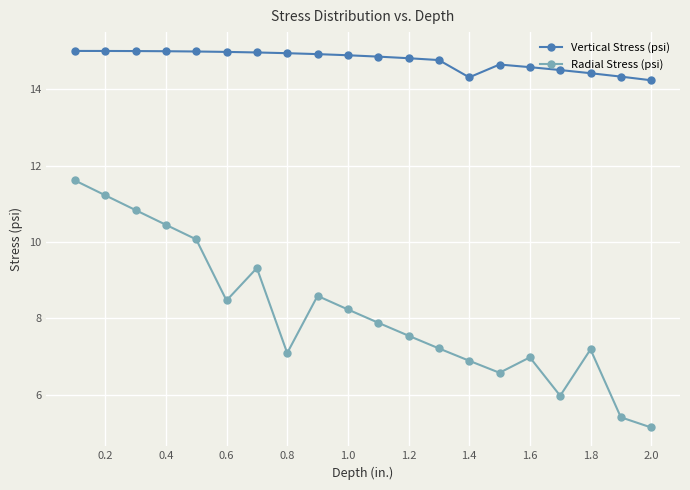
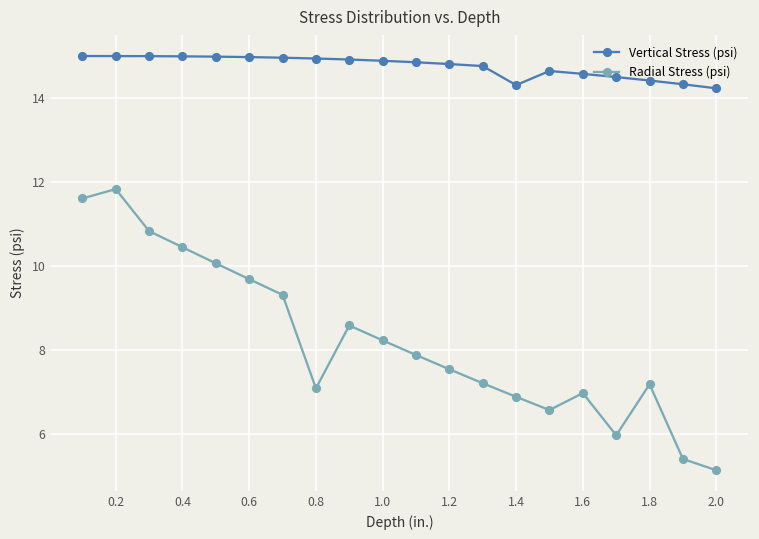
  {
    "Vertical Stress (psi)": {
      "0.2": 15.0,
      "0.4": 15.0,
      "0.6": 15.0,
      "0.8": 14.9,
      "1.0": 14.9,
      "1.2": 14.8,
      "1.4": 14.3,
      "1.6": 14.6,
      "1.8": 14.4,
      "2.0": 14.2
    },
    "Radial Stress (psi)": {
-     "0.2": 11.2,
+     "0.2": 11.8,
      "0.4": 10.4,
-     "0.6": 8.5,
+     "0.6": 9.7,
      "0.8": 7.1,
      "1.0": 8.2,
      "1.2": 7.5,
      "1.4": 6.9,
      "1.6": 7.0,
      "1.8": 7.2,
      "2.0": 5.1
    }
  }
